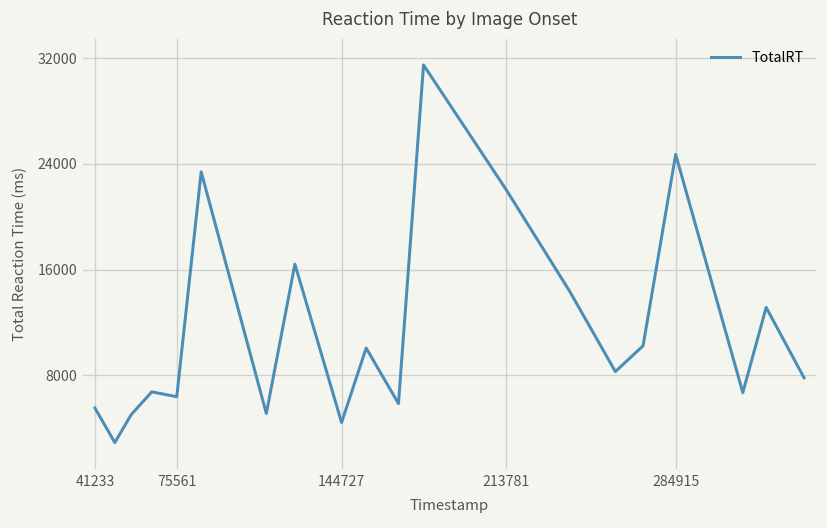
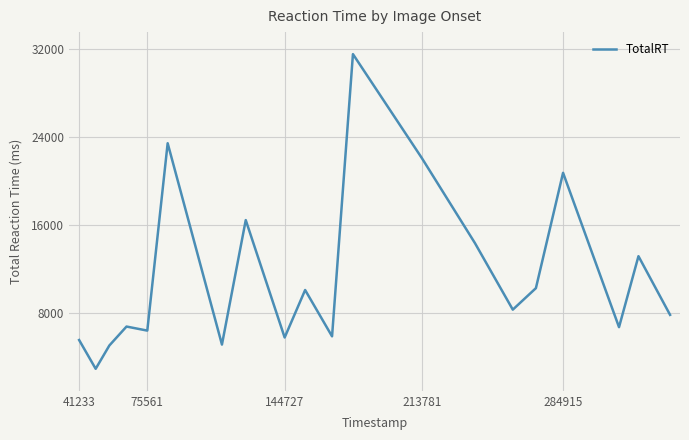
  {
    "41233": 5500,
    "75561": 6400,
-   "144727": 4400,
+   "144727": 5800,
    "213781": 22100,
-   "284915": 24700
+   "284915": 20700
  }
